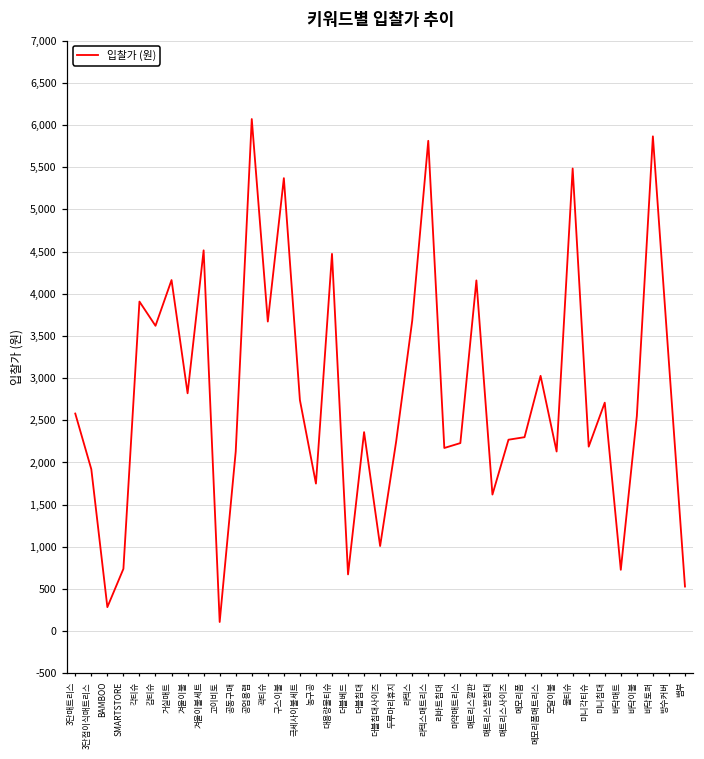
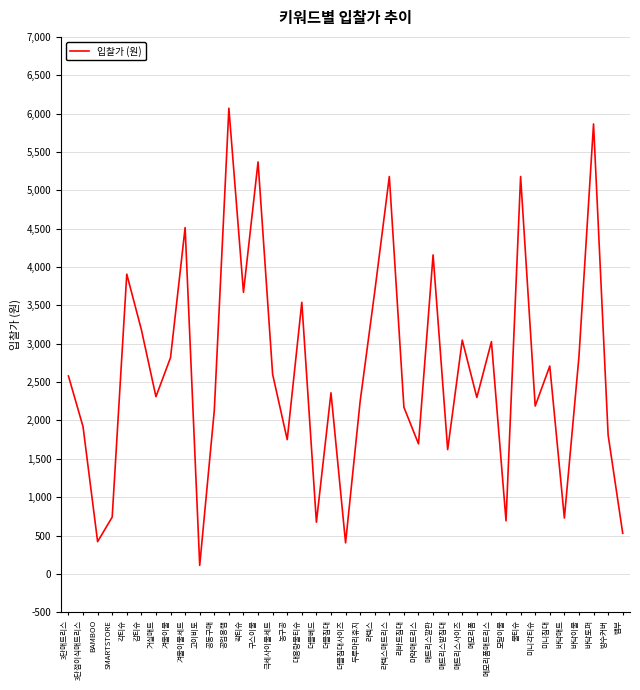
  {
    "3단매트리스": "2,600",
    "3단접이식매트리스": "1,900",
-   "BAMBOO": "300",
+   "BAMBOO": "400",
    "SMARTSTORE": "700",
    "각티슈": "3,900",
-   "갑티슈": "3,600",
-   "거실매트": "4,200",
+   "갑티슈": "3,200",
+   "거실매트": "2,300",
    "겨울이불": "2,800",
    "겨울이불세트": "4,500",
    "고이비토": "100",
    "공동구매": "2,100",
    "공업용랩": "6,100",
    "곽티슈": "3,700",
    "구스이불": "5,400",
-   "극세사이불세트": "2,700",
+   "극세사이불세트": "2,600",
    "농구공": "1,800",
-   "대용량물티슈": "4,500",
+   "대용량물티슈": "3,500",
    "더블베드": "700",
    "더블침대": "2,400",
-   "더블침대사이즈": "1,000",
+   "더블침대사이즈": "400",
    "두루마리휴지": "2,300",
    "라텍스": "3,700",
-   "라텍스매트리스": "5,800",
+   "라텍스매트리스": "5,200",
    "리바트침대": "2,200",
-   "마약매트리스": "2,200",
+   "마약매트리스": "1,700",
    "매트리스깔판": "4,200",
    "매트리스받침대": "1,600",
-   "매트리스사이즈": "2,300",
+   "매트리스사이즈": "3,000",
    "메모리폼": "2,300",
    "메모리폼매트리스": "3,000",
-   "모달이불": "2,100",
-   "물티슈": "5,500",
+   "모달이불": "700",
+   "물티슈": "5,200",
    "미니각티슈": "2,200",
    "미니침대": "2,700",
    "바닥매트": "700",
-   "바닥이불": "2,600",
+   "바닥이불": "2,800",
    "바닥토퍼": "5,900",
-   "방수커버": "3,200",
+   "방수커버": "1,800",
    "뱀부": "500"
  }
